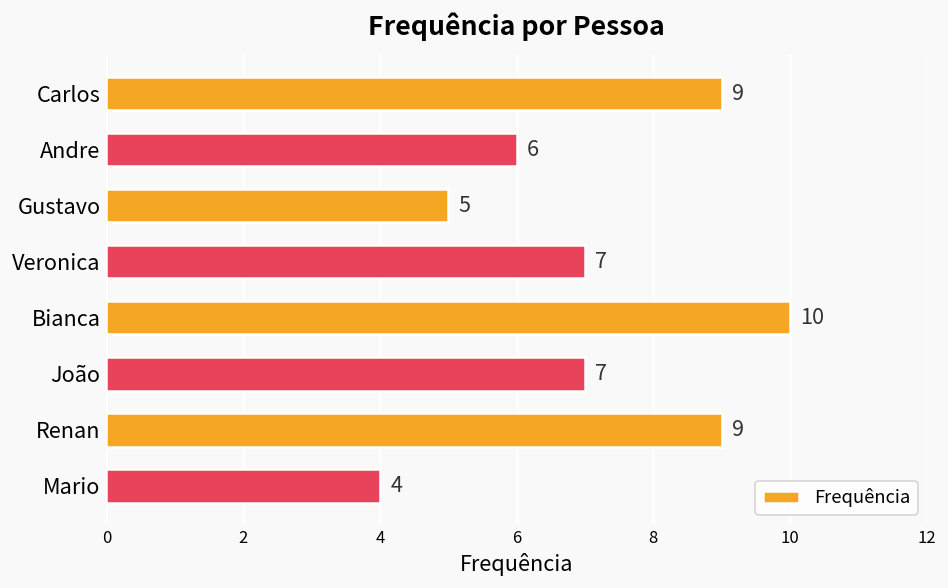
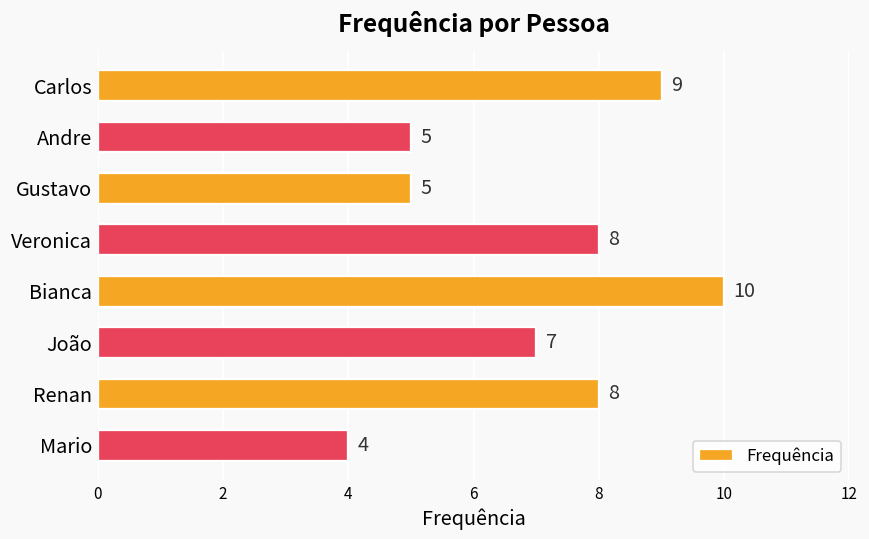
  {
    "Carlos": 9,
-   "Andre": 6,
+   "Andre": 5,
    "Gustavo": 5,
-   "Veronica": 7,
+   "Veronica": 8,
    "Bianca": 10,
    "João": 7,
-   "Renan": 9,
+   "Renan": 8,
    "Mario": 4
  }
